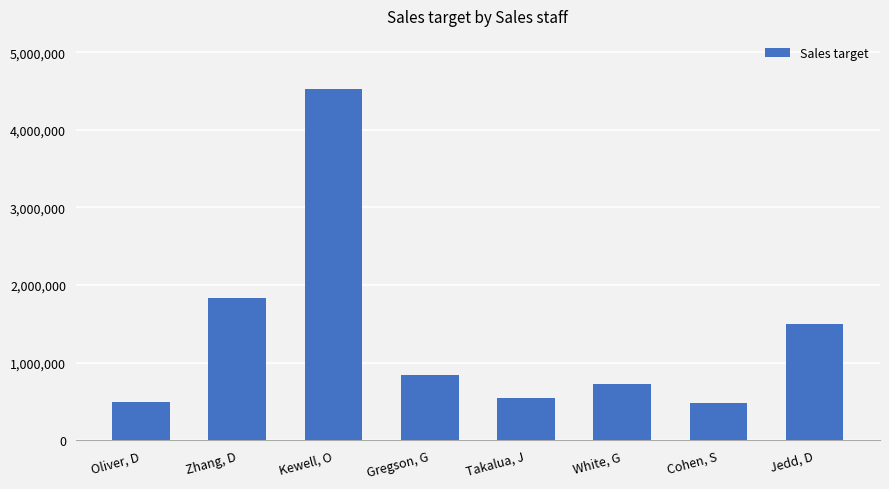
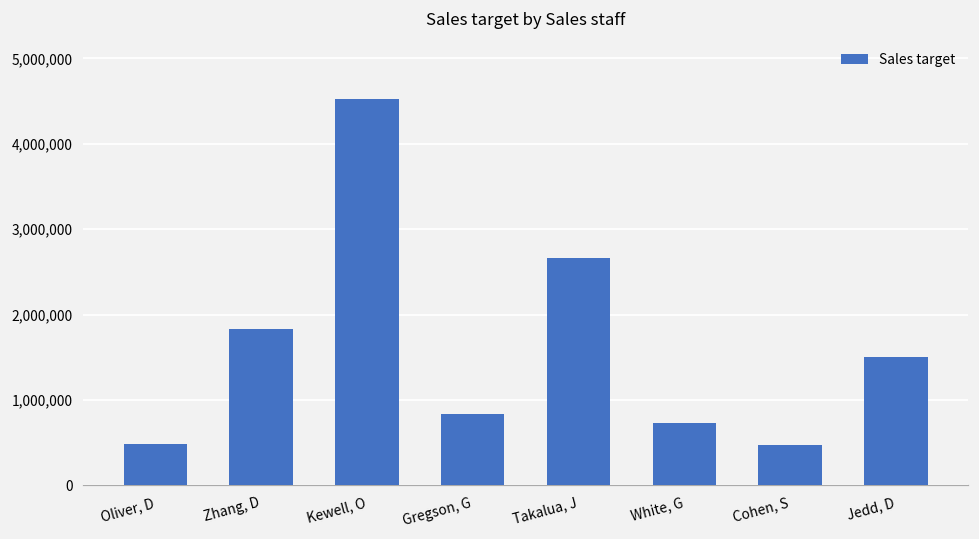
  {
    "Oliver, D": "500,000",
    "Zhang, D": "1,800,000",
    "Kewell, O": "4,500,000",
    "Gregson, G": "800,000",
-   "Takalua, J": "600,000",
+   "Takalua, J": "2,700,000",
    "White, G": "700,000",
    "Cohen, S": "500,000",
    "Jedd, D": "1,500,000"
  }
